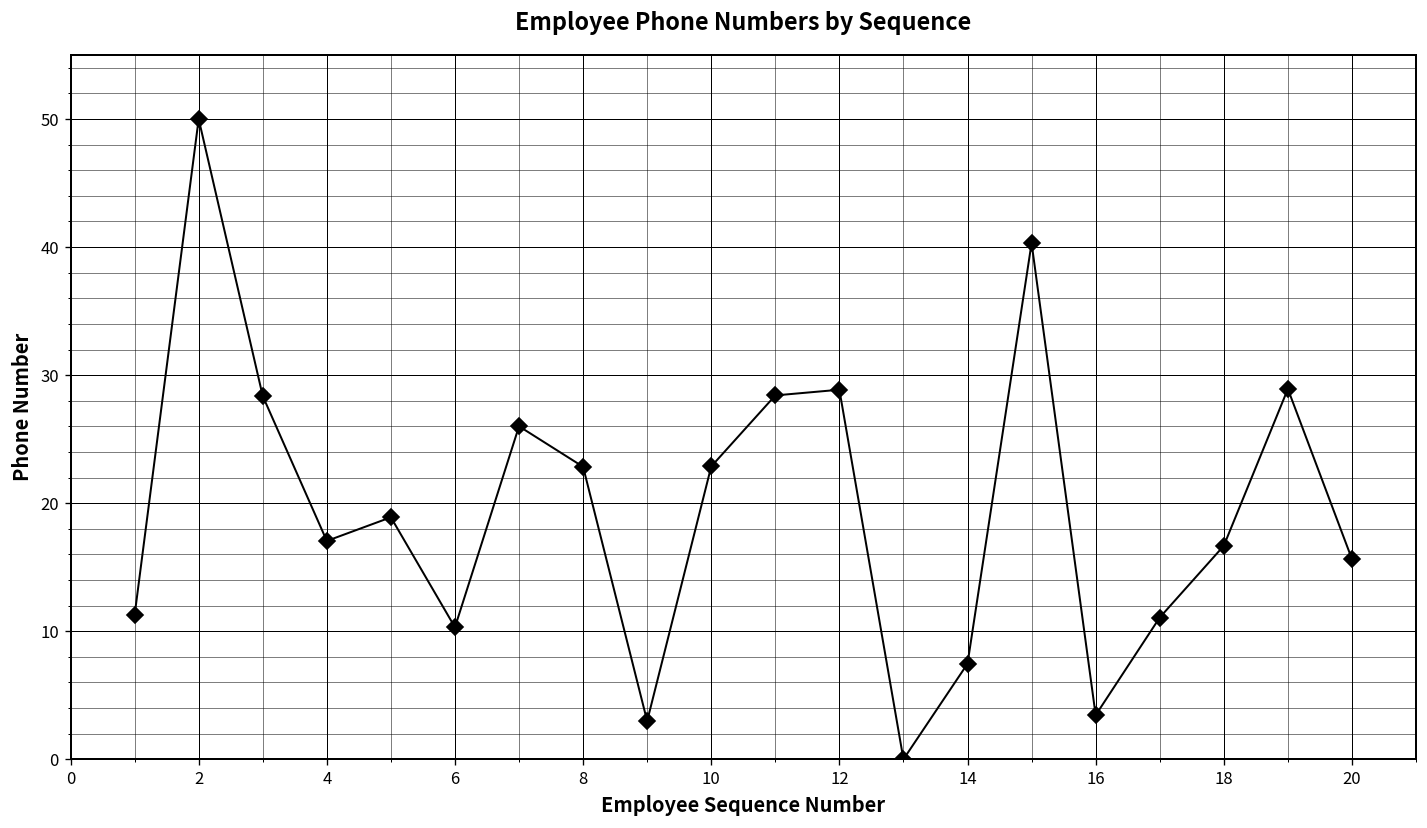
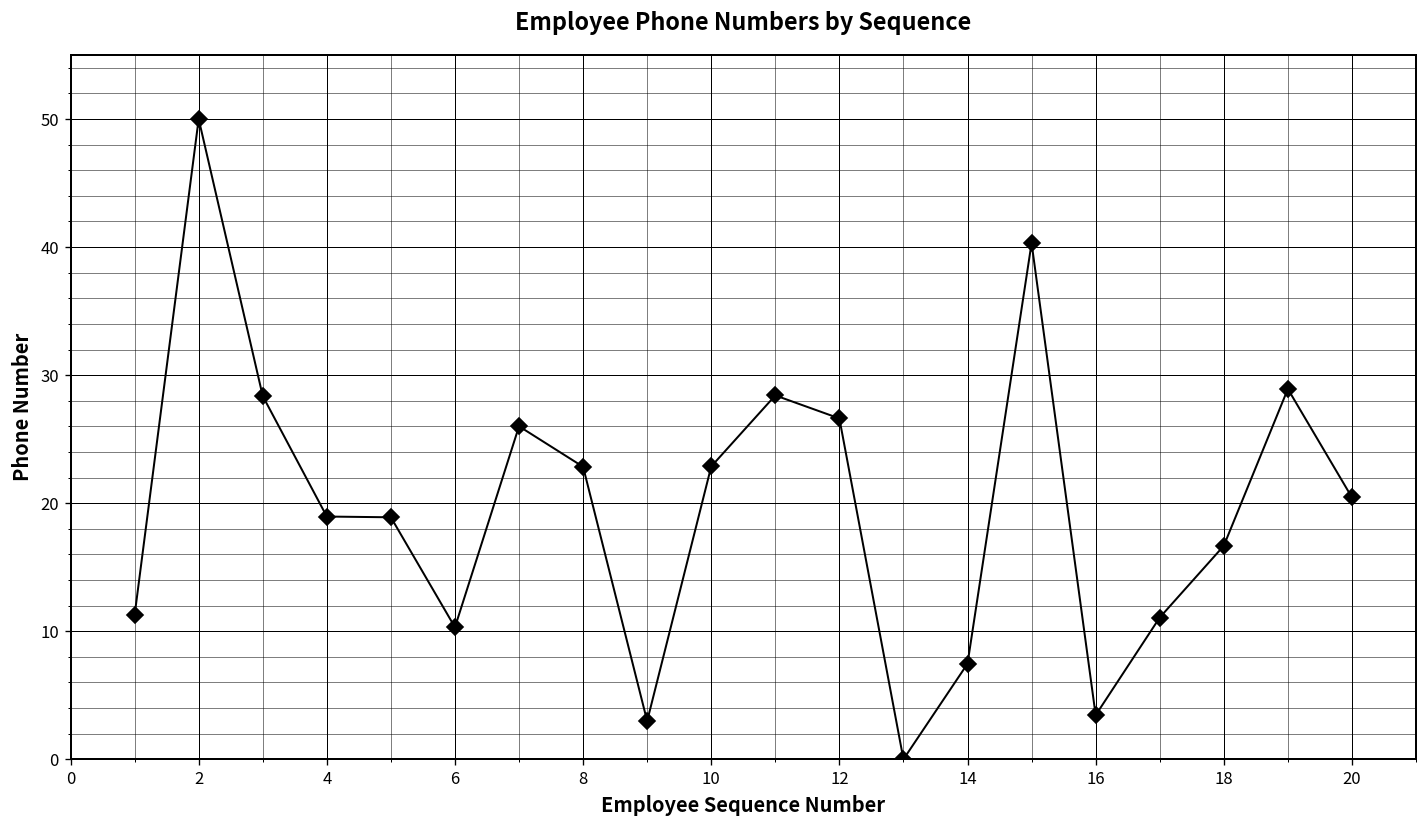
  {
    "2": 50.0,
-   "4": 17.1,
+   "4": 19.0,
    "6": 10.3,
    "8": 22.8,
    "10": 22.9,
-   "12": 28.9,
+   "12": 26.6,
    "14": 7.5,
    "16": 3.4,
    "18": 16.7,
-   "20": 15.6
+   "20": 20.4
  }
